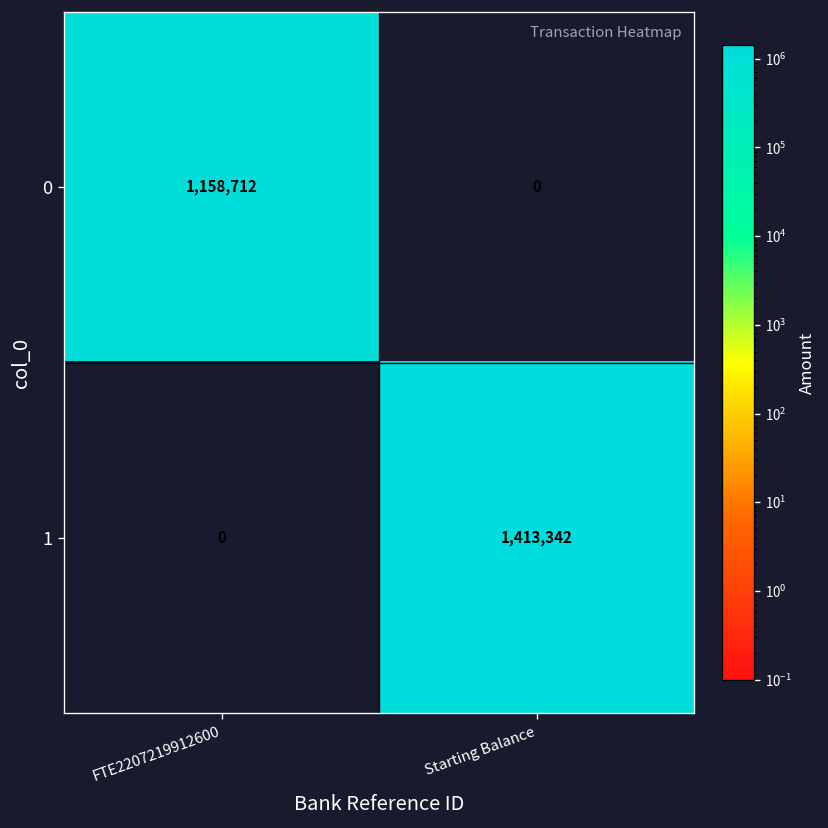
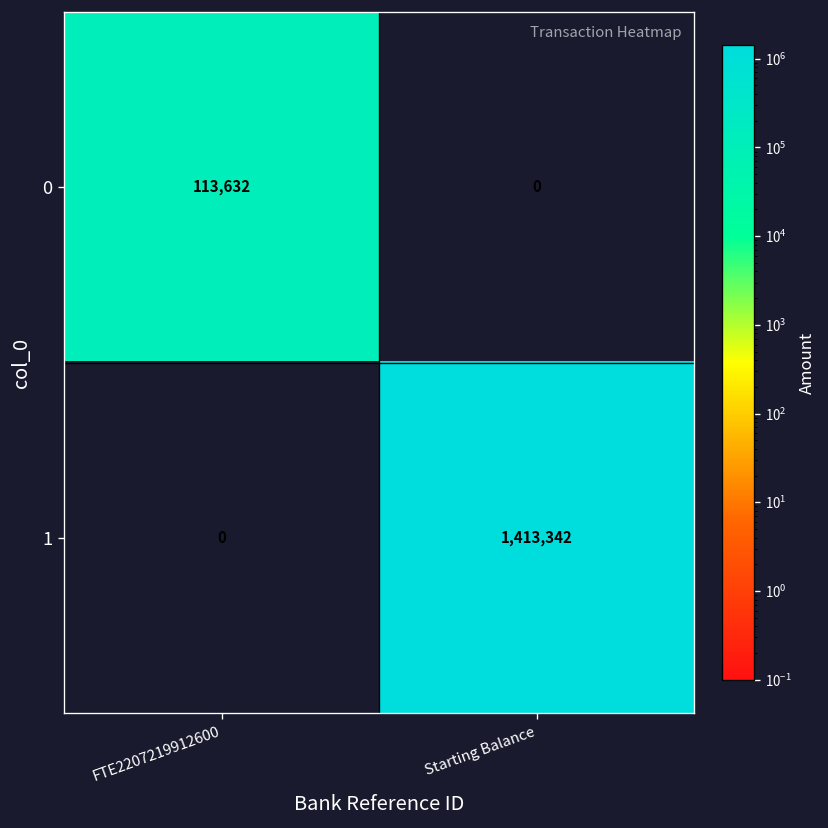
  {
    "0": {
-     "FTE2207219912600": "1,158,712"
+     "FTE2207219912600": "113,632"
    },
    "1": {
      "Starting Balance": "1,413,342"
    }
  }
